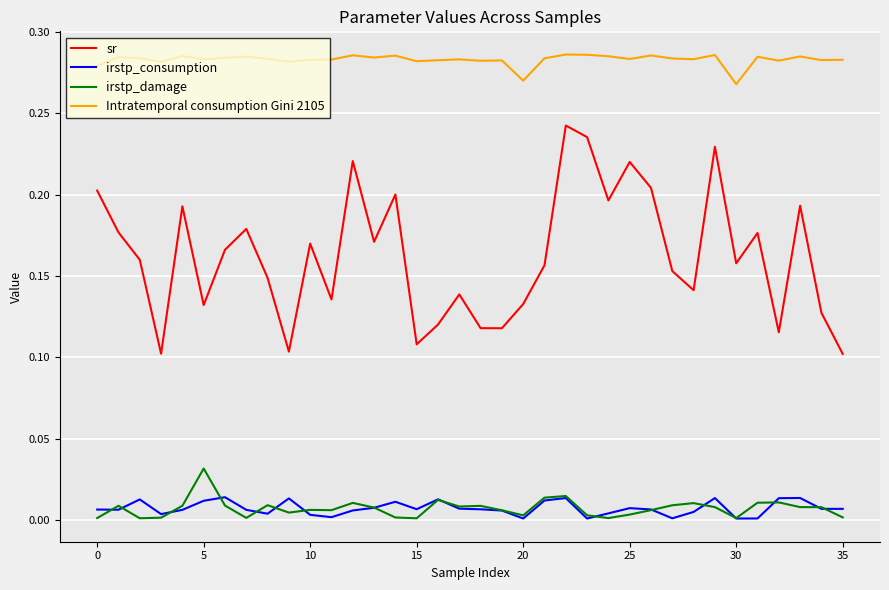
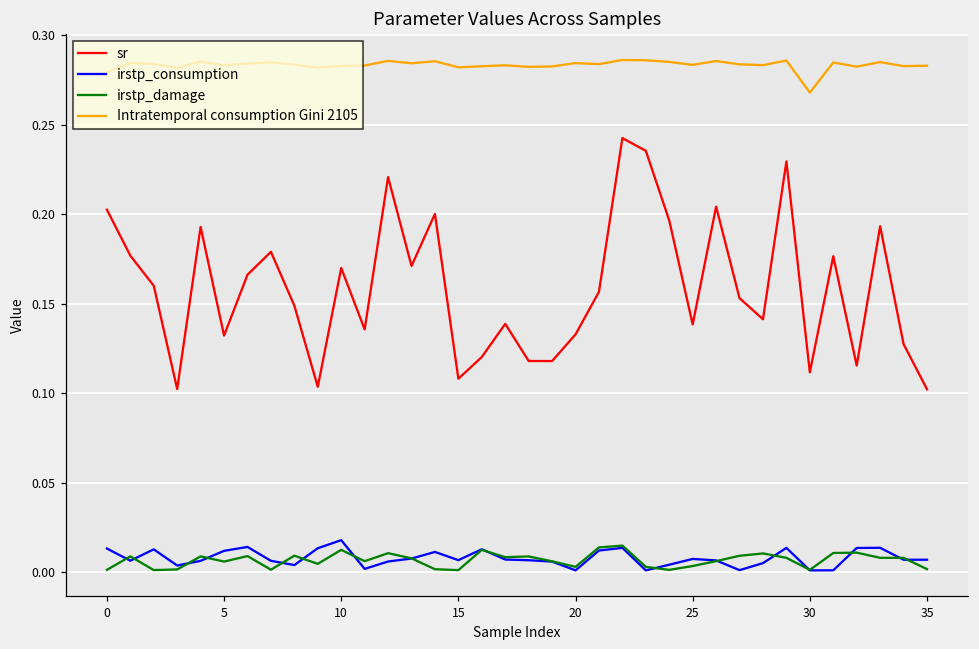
  {
    "sr": {
      "0": 0.202,
      "5": 0.132,
      "10": 0.170,
      "15": 0.108,
      "20": 0.133,
-     "25": 0.220,
-     "30": 0.158,
+     "25": 0.138,
+     "30": 0.112,
      "35": 0.102
    },
    "irstp_consumption": {
-     "0": 0.007,
+     "0": 0.013,
      "5": 0.012,
-     "10": 0.003,
+     "10": 0.018,
      "15": 0.007,
      "20": 0.001,
      "25": 0.007,
      "35": 0.007
    },
    "irstp_damage": {
      "0": 0.001,
-     "5": 0.032,
-     "10": 0.006,
+     "5": 0.006,
+     "10": 0.012,
      "15": 0.001,
      "20": 0.003,
      "25": 0.003,
      "35": 0.002
    },
    "Intratemporal consumption Gini 2105": {
      "15": 0.282,
-     "20": 0.270,
+     "20": 0.284,
      "25": 0.283,
      "30": 0.268,
      "35": 0.283
    }
  }
